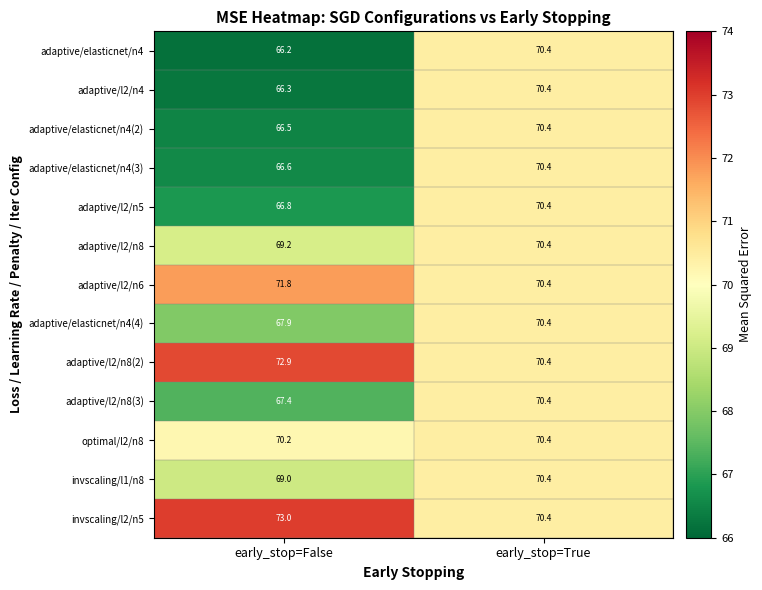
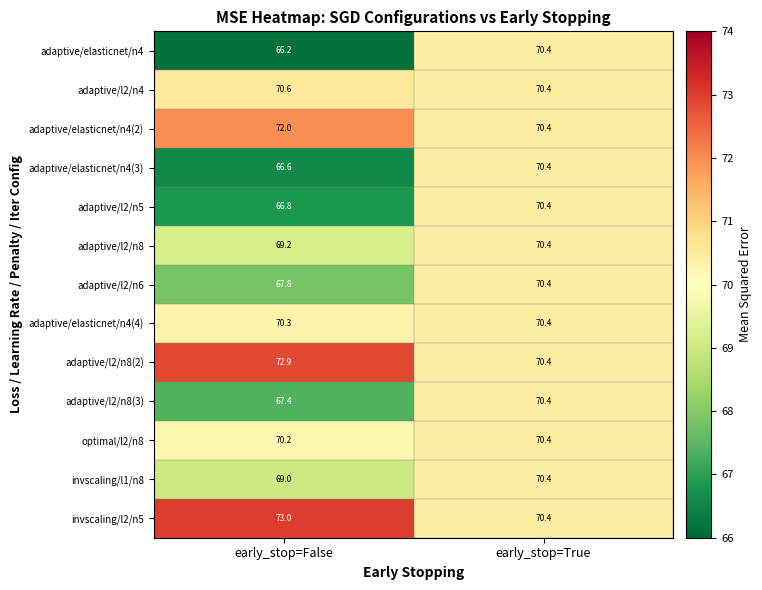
  {
    "adaptive/elasticnet/n4": {
      "early_stop=False": 66.2,
      "early_stop=True": 70.4
    },
    "adaptive/l2/n4": {
-     "early_stop=False": 66.3,
+     "early_stop=False": 70.6,
      "early_stop=True": 70.4
    },
    "adaptive/elasticnet/n4(2)": {
-     "early_stop=False": 66.5,
+     "early_stop=False": 72.0,
      "early_stop=True": 70.4
    },
    "adaptive/elasticnet/n4(3)": {
      "early_stop=False": 66.6,
      "early_stop=True": 70.4
    },
    "adaptive/l2/n5": {
      "early_stop=False": 66.8,
      "early_stop=True": 70.4
    },
    "adaptive/l2/n8": {
      "early_stop=False": 69.2,
      "early_stop=True": 70.4
    },
    "adaptive/l2/n6": {
-     "early_stop=False": 71.8,
+     "early_stop=False": 67.8,
      "early_stop=True": 70.4
    },
    "adaptive/elasticnet/n4(4)": {
-     "early_stop=False": 67.9,
+     "early_stop=False": 70.3,
      "early_stop=True": 70.4
    },
    "adaptive/l2/n8(2)": {
      "early_stop=False": 72.9,
      "early_stop=True": 70.4
    },
    "adaptive/l2/n8(3)": {
      "early_stop=False": 67.4,
      "early_stop=True": 70.4
    },
    "optimal/l2/n8": {
      "early_stop=False": 70.2,
      "early_stop=True": 70.4
    },
    "invscaling/l1/n8": {
      "early_stop=False": 69.0,
      "early_stop=True": 70.4
    },
    "invscaling/l2/n5": {
      "early_stop=False": 73.0,
      "early_stop=True": 70.4
    }
  }
